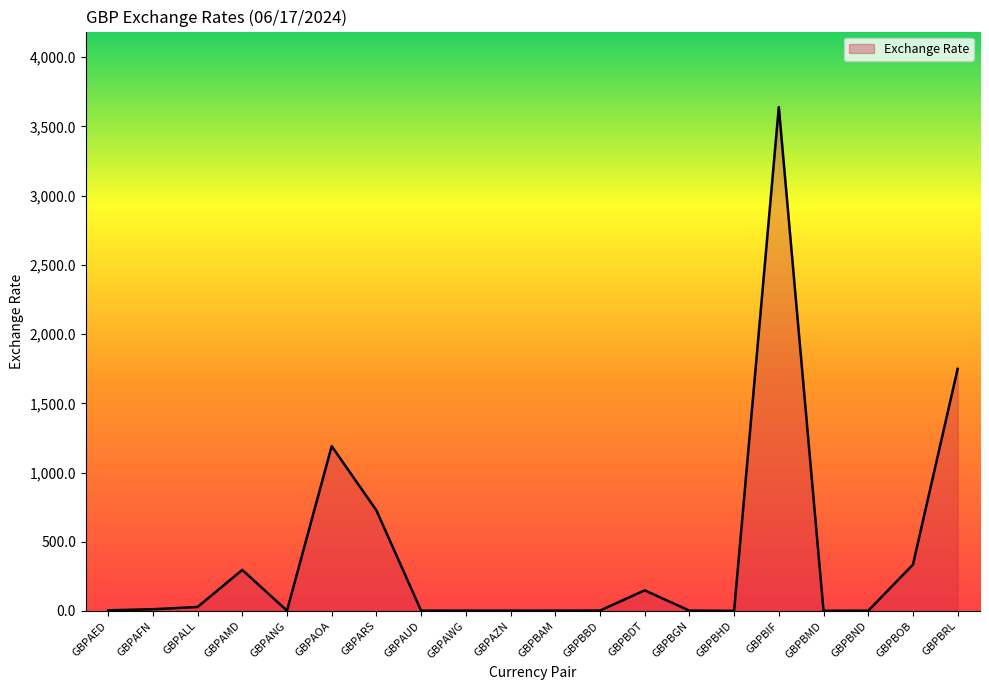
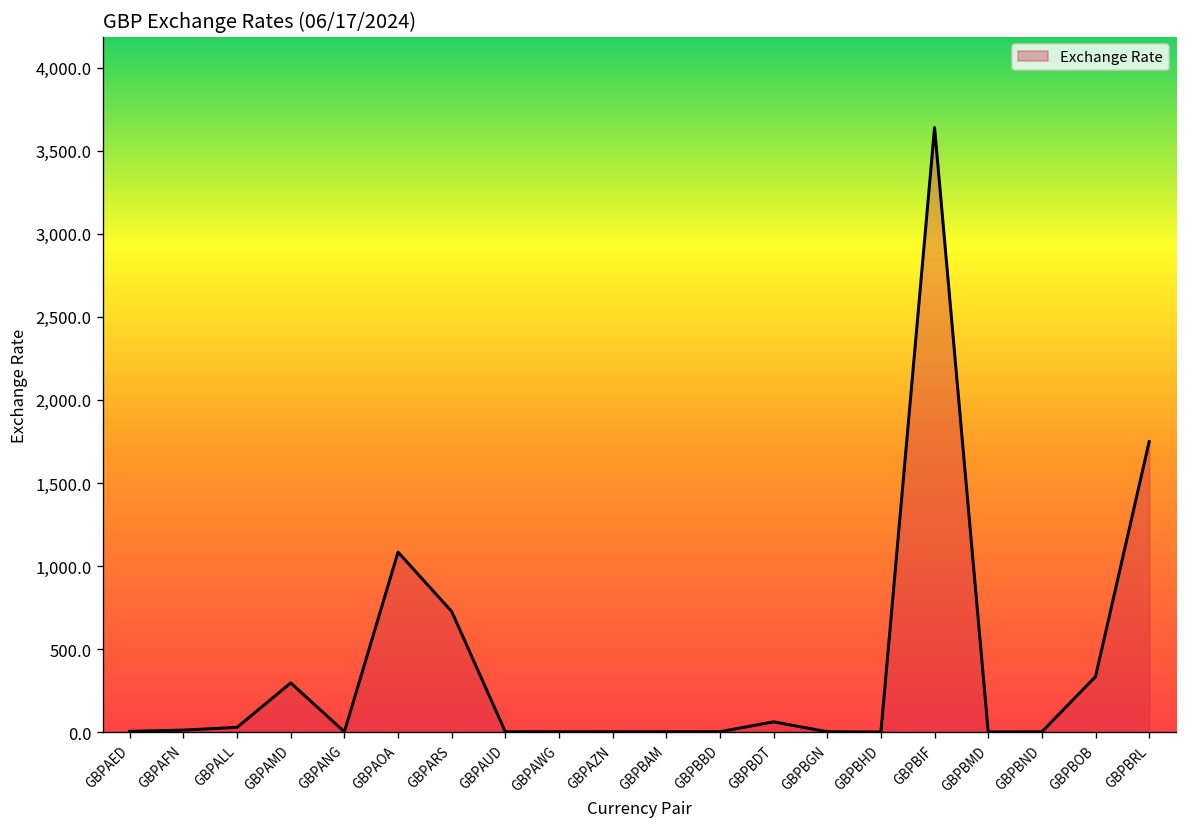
  {
    "GBPAED": "0",
    "GBPAFN": "10",
    "GBPALL": "30",
    "GBPAMD": "300",
    "GBPANG": "0",
-   "GBPAOA": "1,190",
+   "GBPAOA": "1,080",
    "GBPARS": "730",
    "GBPAUD": "0",
    "GBPAWG": "0",
    "GBPAZN": "0",
    "GBPBAM": "0",
    "GBPBBD": "0",
-   "GBPBDT": "150",
+   "GBPBDT": "60",
    "GBPBGN": "0",
    "GBPBHD": "0",
    "GBPBIF": "3,640",
    "GBPBMD": "0",
    "GBPBND": "0",
    "GBPBOB": "330",
    "GBPBRL": "1,750"
  }
